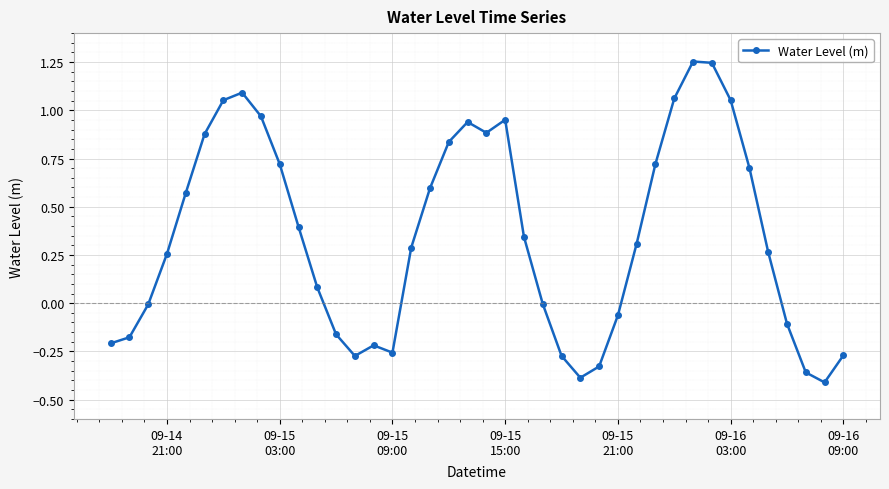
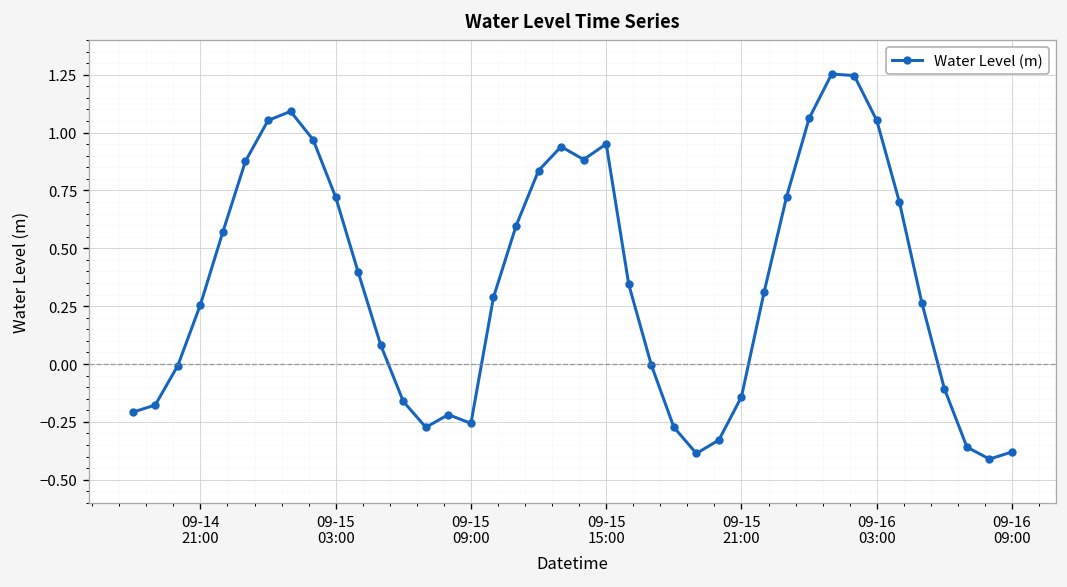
  {
    "09-14 21:00": 0.26,
    "09-15 03:00": 0.72,
    "09-15 09:00": -0.26,
    "09-15 15:00": 0.95,
-   "09-15 21:00": -0.06,
+   "09-15 21:00": -0.14,
    "09-16 03:00": 1.05,
-   "09-16 09:00": -0.27
+   "09-16 09:00": -0.38
  }
